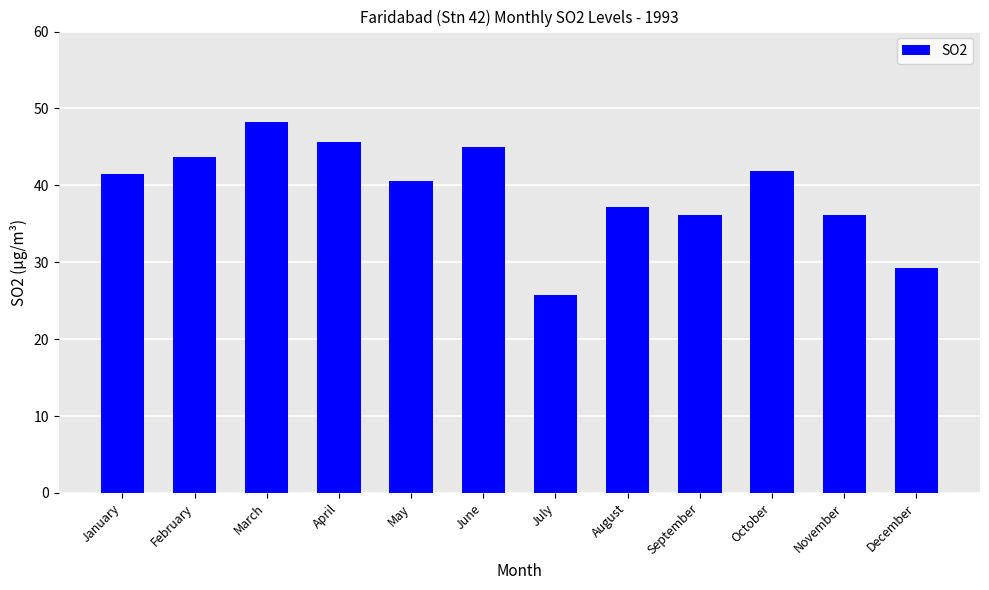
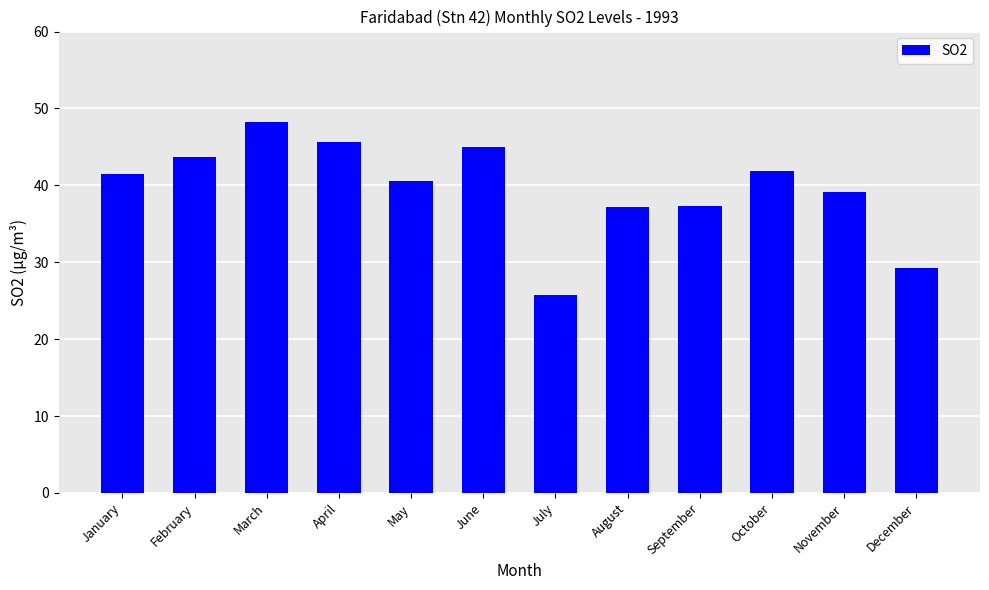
  {
    "January": 42,
    "February": 44,
    "March": 48,
    "April": 46,
    "May": 41,
    "June": 45,
    "July": 26,
    "August": 37,
-   "September": 36,
+   "September": 37,
    "October": 42,
-   "November": 36,
+   "November": 39,
    "December": 29
  }
